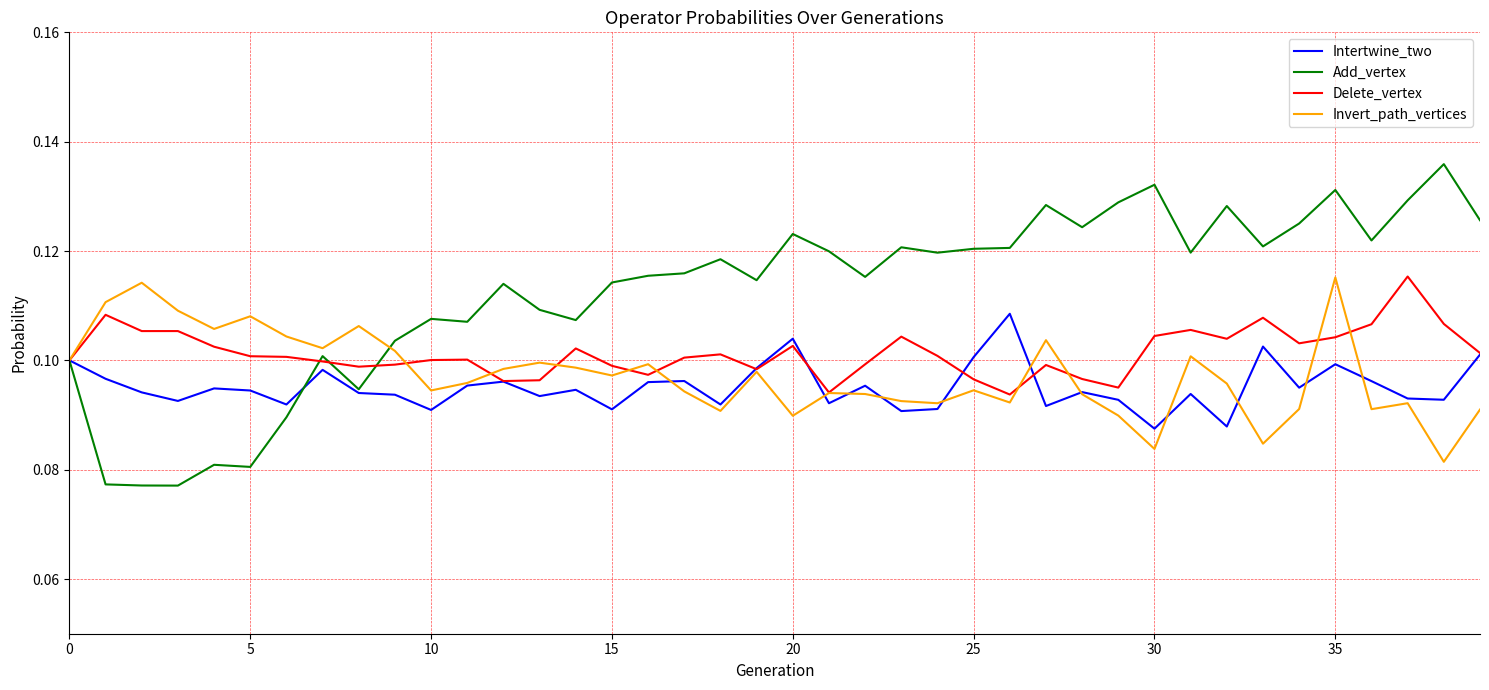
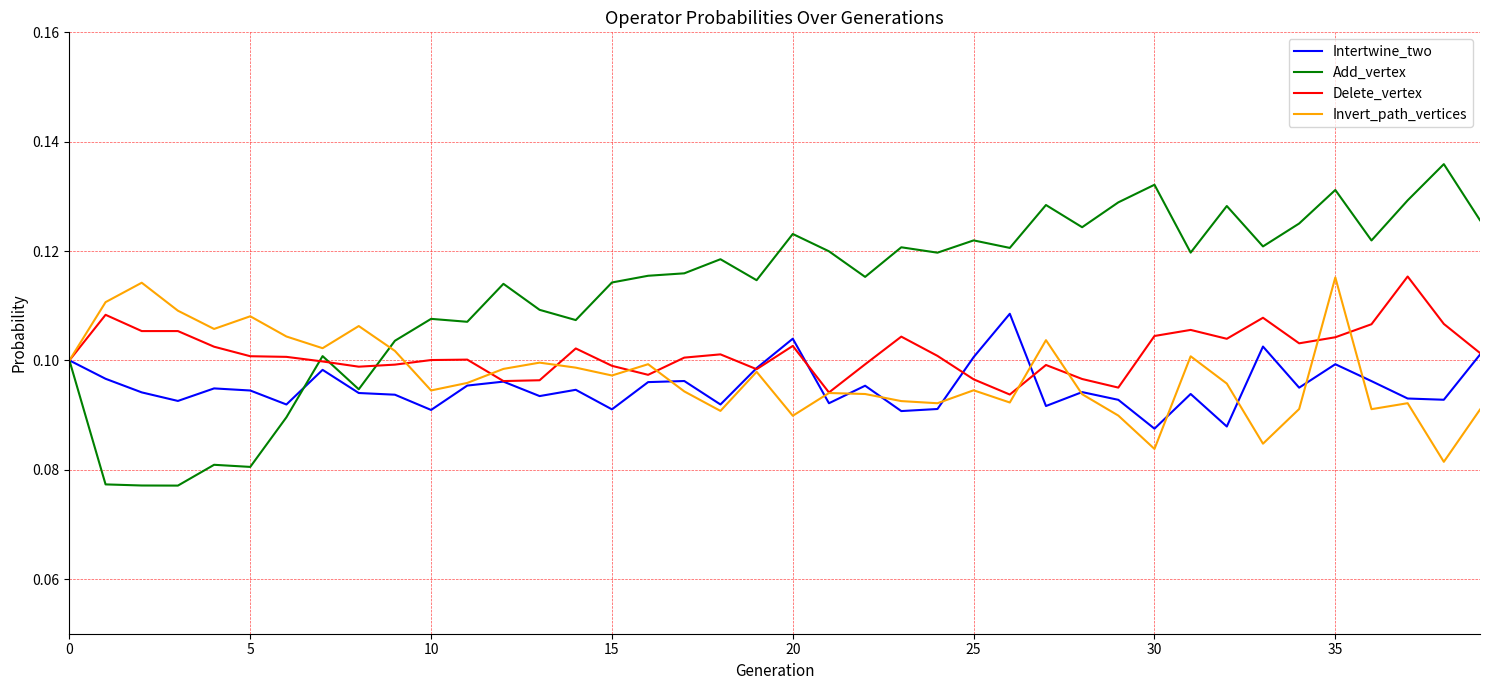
  {
    "Intertwine_two": {
      "5": 0.094,
      "10": 0.091,
      "15": 0.091,
      "20": 0.104,
      "25": 0.101,
      "30": 0.088,
      "35": 0.099
    },
    "Add_vertex": {
      "5": 0.081,
      "10": 0.108,
      "15": 0.114,
      "20": 0.123,
-     "25": 0.120,
+     "25": 0.122,
      "30": 0.132,
      "35": 0.131
    },
    "Delete_vertex": {
      "5": 0.101,
      "10": 0.100,
      "15": 0.099,
      "20": 0.103,
      "25": 0.097,
      "30": 0.104,
      "35": 0.104
    },
    "Invert_path_vertices": {
      "5": 0.108,
      "10": 0.094,
      "15": 0.097,
      "20": 0.090,
      "25": 0.095,
      "30": 0.084,
      "35": 0.115
    }
  }
